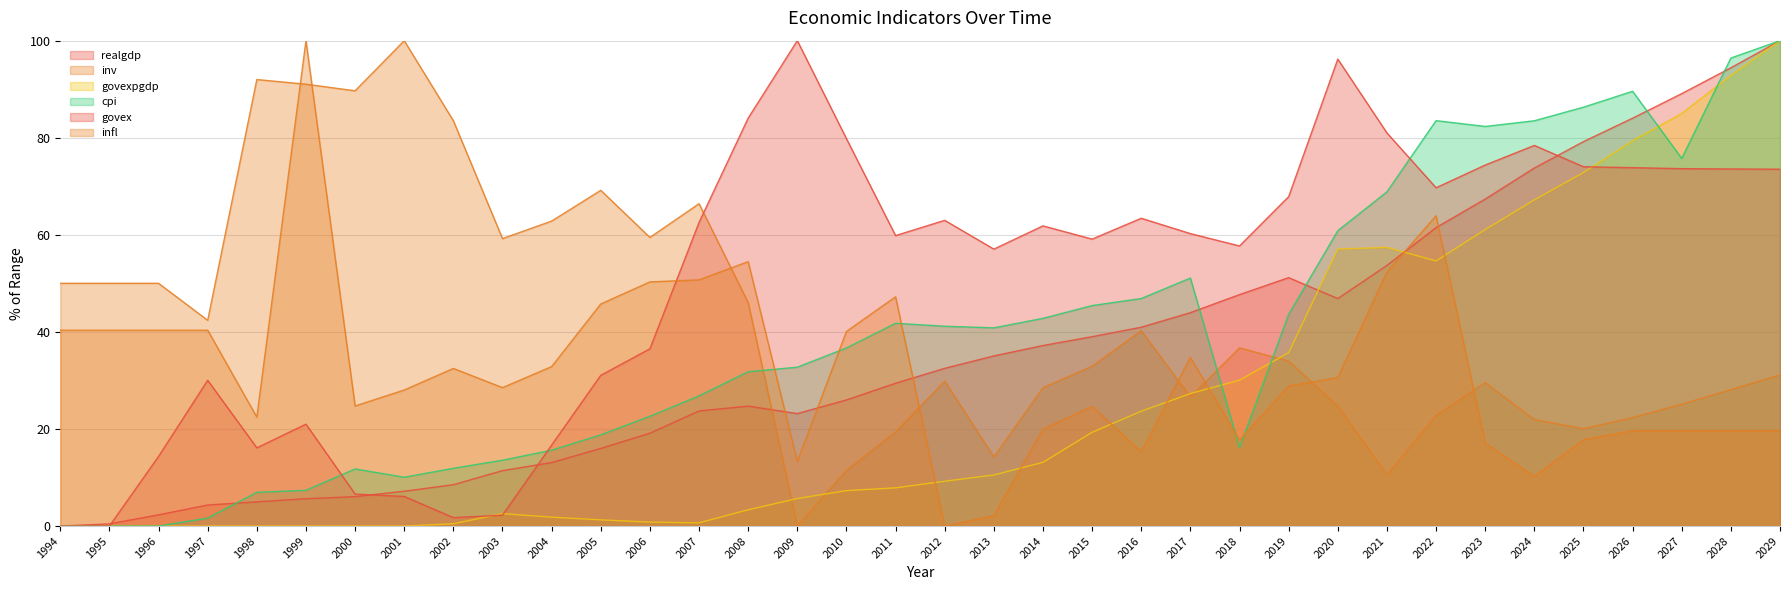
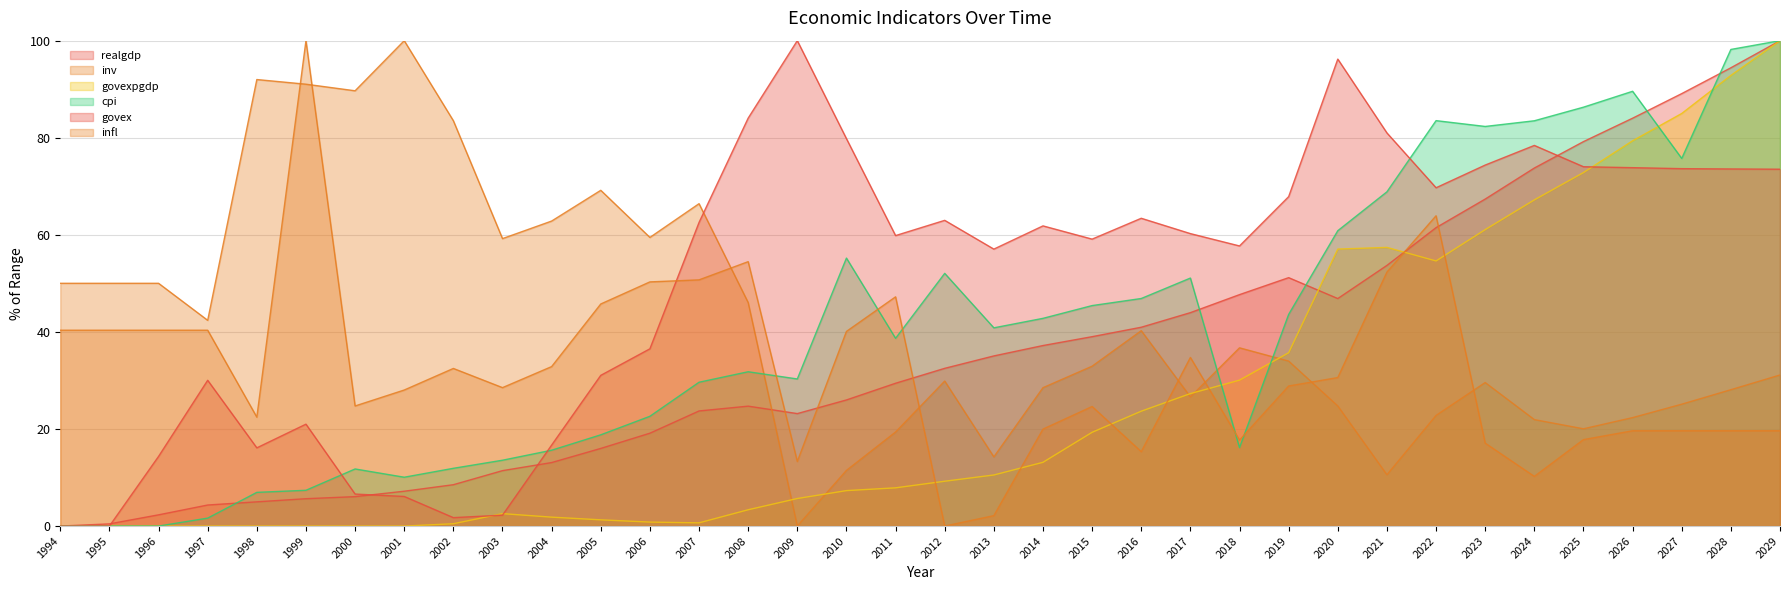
  {
    "cpi": {
      "1997": 2,
      "1998": 7,
      "1999": 7,
      "2000": 12,
      "2001": 10,
      "2002": 12,
      "2003": 14,
      "2004": 16,
      "2005": 19,
      "2006": 23,
-     "2007": 27,
+     "2007": 30,
      "2008": 32,
-     "2009": 33,
-     "2010": 37,
-     "2011": 42,
-     "2012": 41,
+     "2009": 30,
+     "2010": 55,
+     "2011": 39,
+     "2012": 52,
      "2013": 41,
      "2014": 43,
      "2015": 45,
      "2016": 47,
      "2017": 51,
      "2018": 16,
      "2019": 44,
      "2020": 61,
      "2021": 69,
      "2022": 84,
      "2023": 82,
      "2024": 83,
      "2025": 86,
      "2026": 90,
      "2027": 76,
-     "2028": 96
+     "2028": 98
    }
  }
